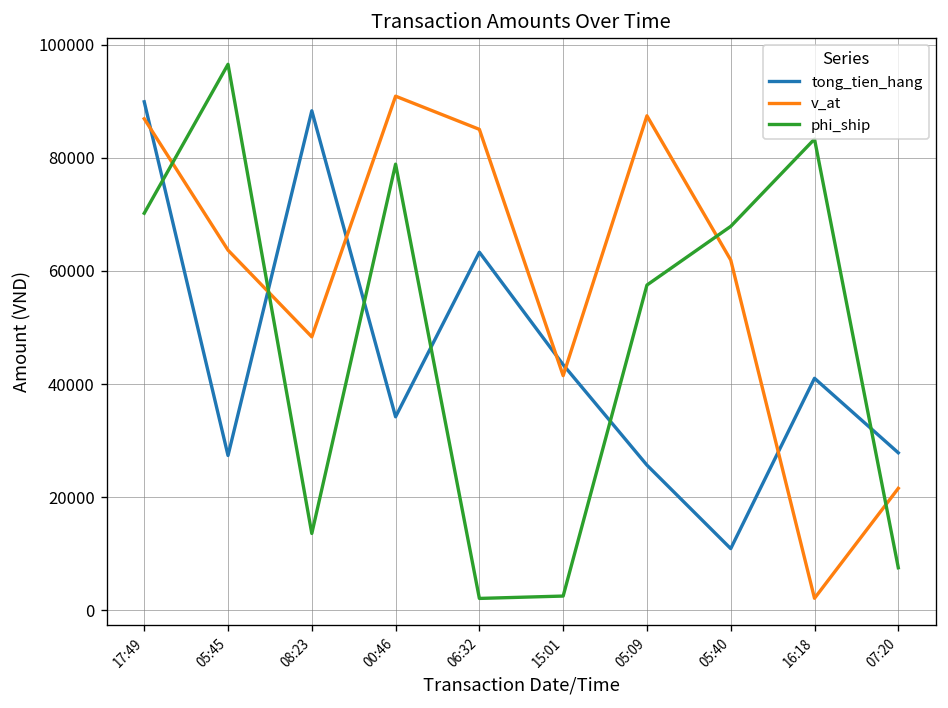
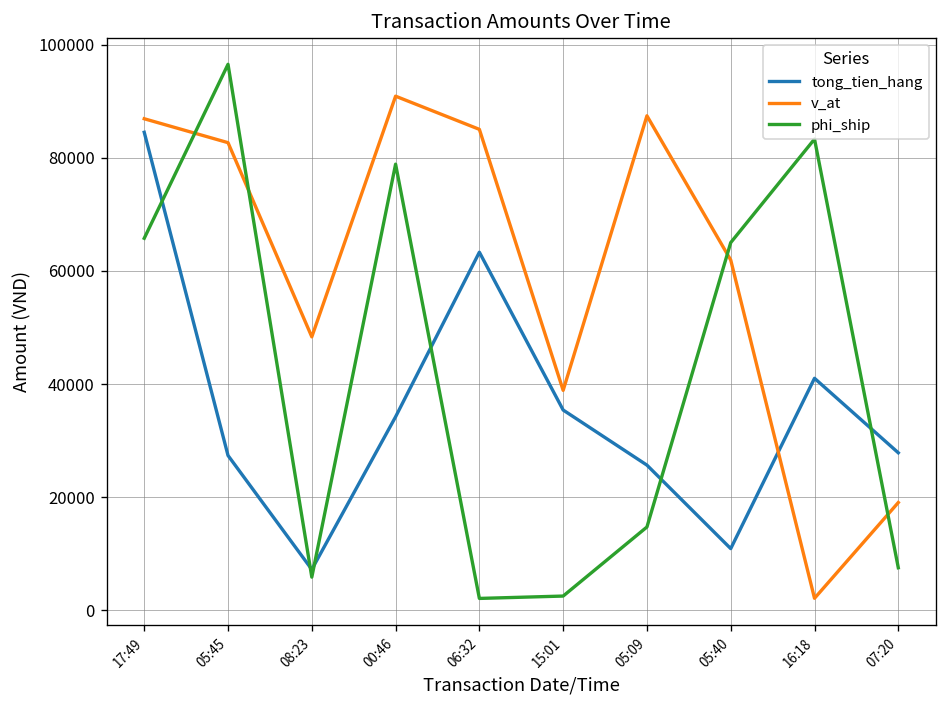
  {
    "tong_tien_hang": {
-     "17:49": 90000,
+     "17:49": 85000,
      "05:45": 27000,
-     "08:23": 88000,
+     "08:23": 7000,
      "00:46": 34000,
      "06:32": 63000,
-     "15:01": 43000,
+     "15:01": 35000,
      "05:09": 26000,
      "05:40": 11000,
      "16:18": 41000,
      "07:20": 28000
    },
    "v_at": {
      "17:49": 87000,
-     "05:45": 64000,
+     "05:45": 83000,
      "08:23": 48000,
      "00:46": 91000,
      "06:32": 85000,
-     "15:01": 41000,
+     "15:01": 39000,
      "05:09": 87000,
      "05:40": 62000,
      "16:18": 2000,
-     "07:20": 22000
+     "07:20": 19000
    },
    "phi_ship": {
-     "17:49": 70000,
+     "17:49": 66000,
      "05:45": 97000,
-     "08:23": 14000,
+     "08:23": 6000,
      "00:46": 79000,
      "06:32": 2000,
      "15:01": 2000,
-     "05:09": 58000,
-     "05:40": 68000,
+     "05:09": 15000,
+     "05:40": 65000,
      "07:20": 8000
    }
  }
